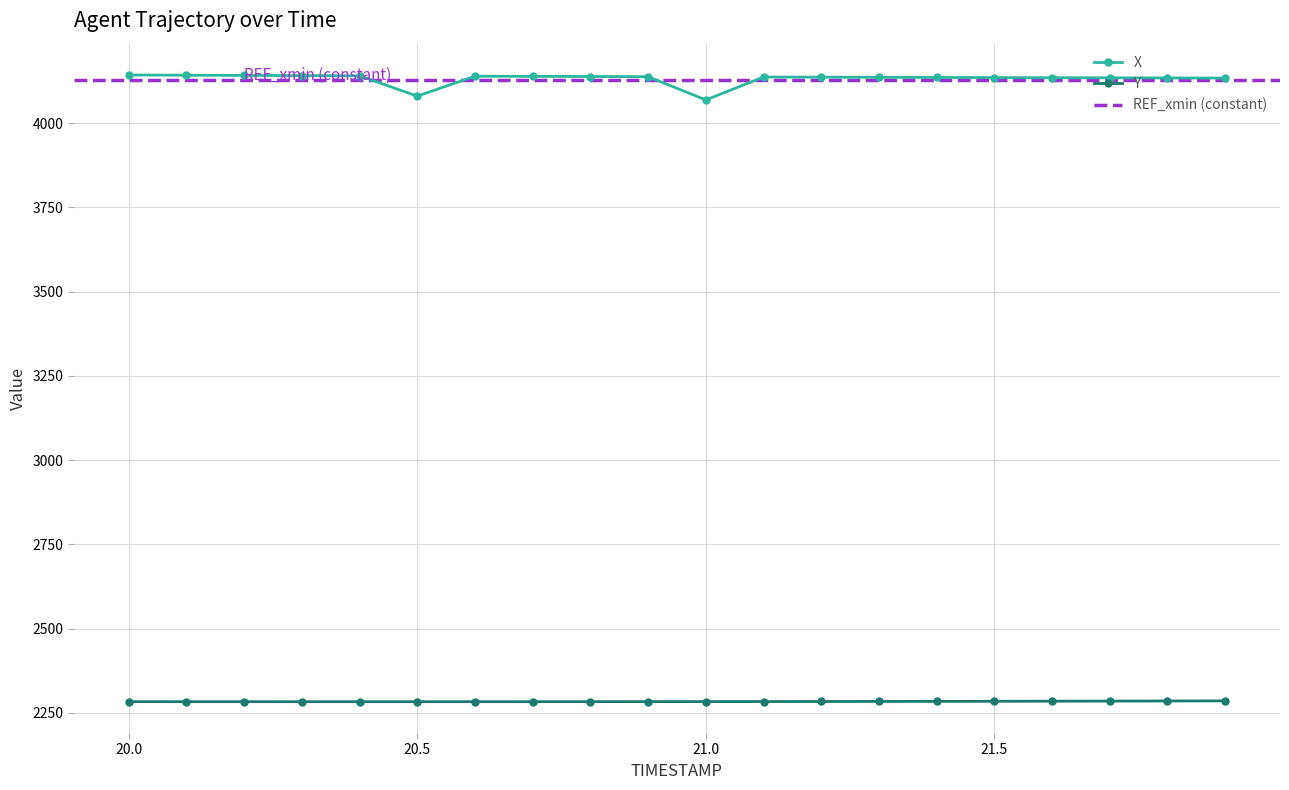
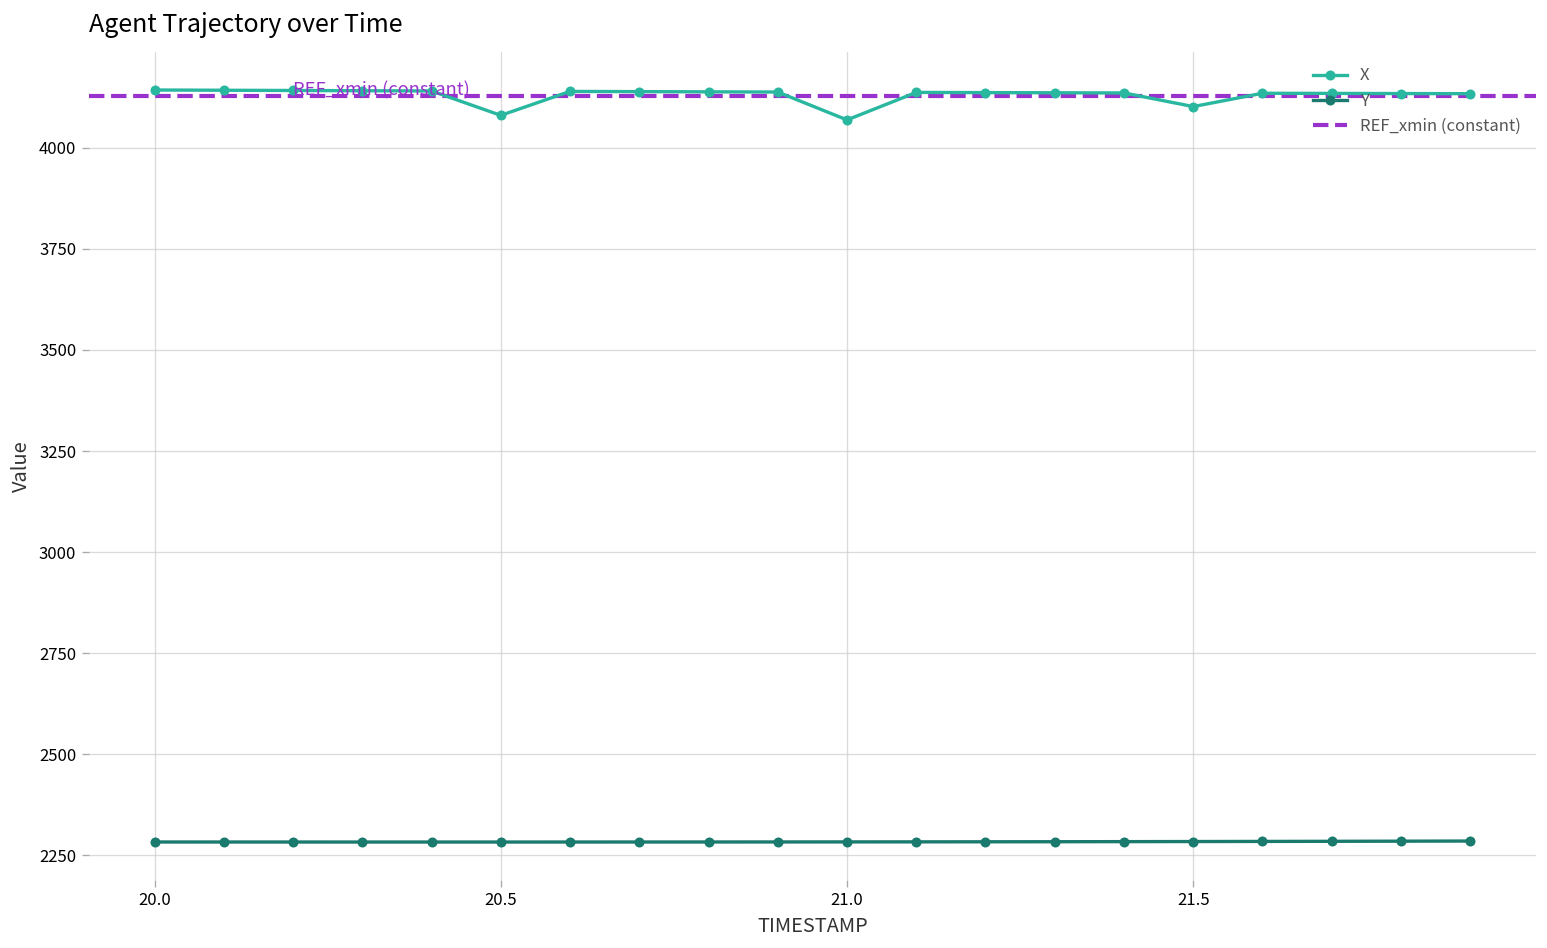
  {
    "X": {
      "20.0": 4140,
      "20.5": 4080,
      "21.0": 4070,
-     "21.5": 4140
+     "21.5": 4100
    },
    "Y": {
      "20.0": 2280,
      "20.5": 2280,
      "21.0": 2280,
      "21.5": 2280
    }
  }
